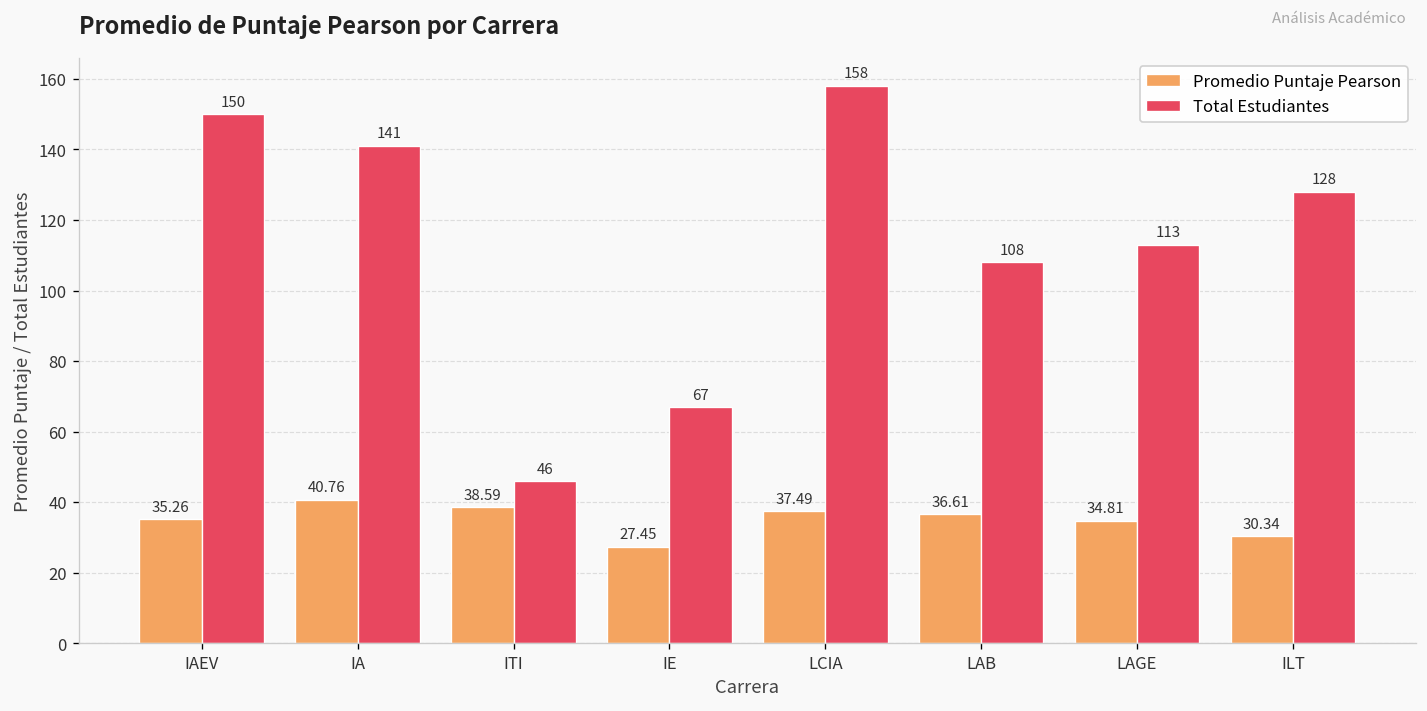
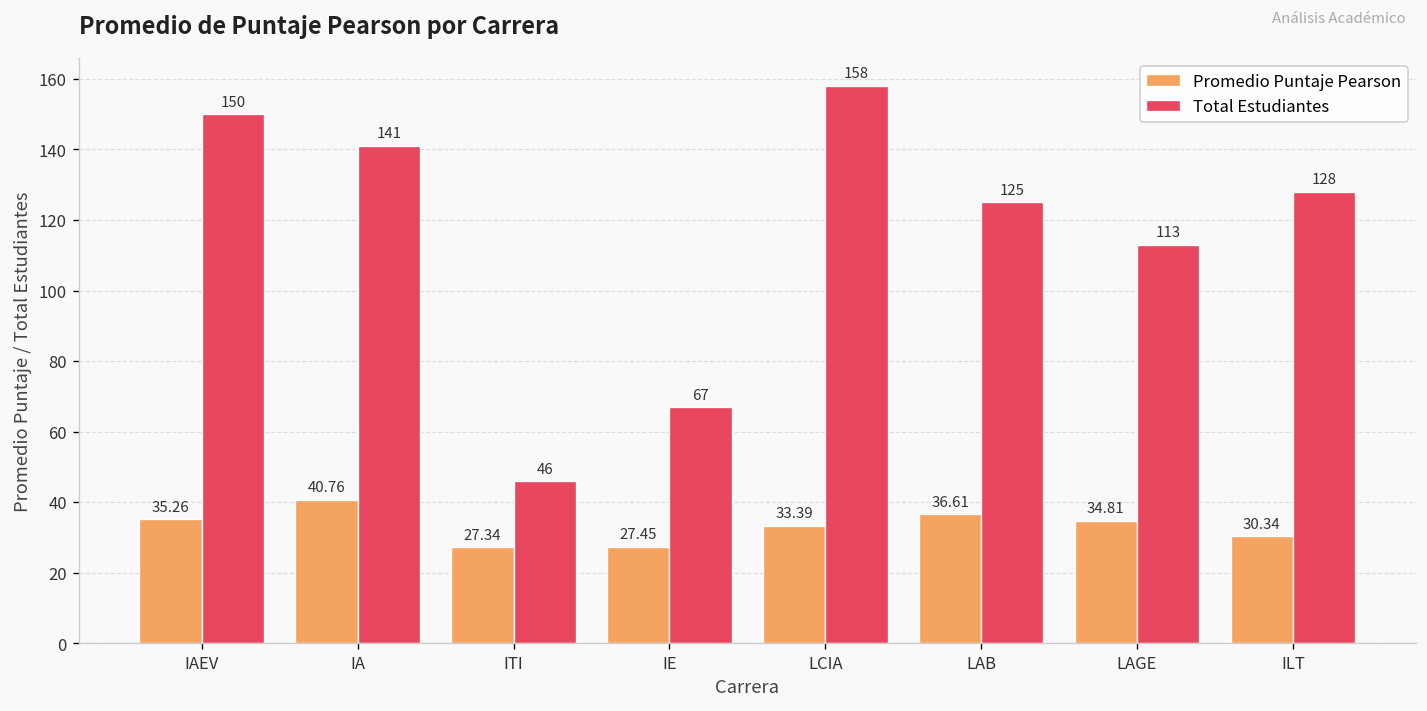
  {
    "Promedio Puntaje Pearson": {
      "IAEV": 35.26,
      "IA": 40.76,
-     "ITI": 38.59,
+     "ITI": 27.34,
      "IE": 27.45,
-     "LCIA": 37.49,
+     "LCIA": 33.39,
      "LAB": 36.61,
      "LAGE": 34.81,
      "ILT": 30.34
    },
    "Total Estudiantes": {
      "IAEV": 150,
      "IA": 141,
      "ITI": 46,
      "IE": 67,
      "LCIA": 158,
-     "LAB": 108,
+     "LAB": 125,
      "LAGE": 113,
      "ILT": 128
    }
  }
